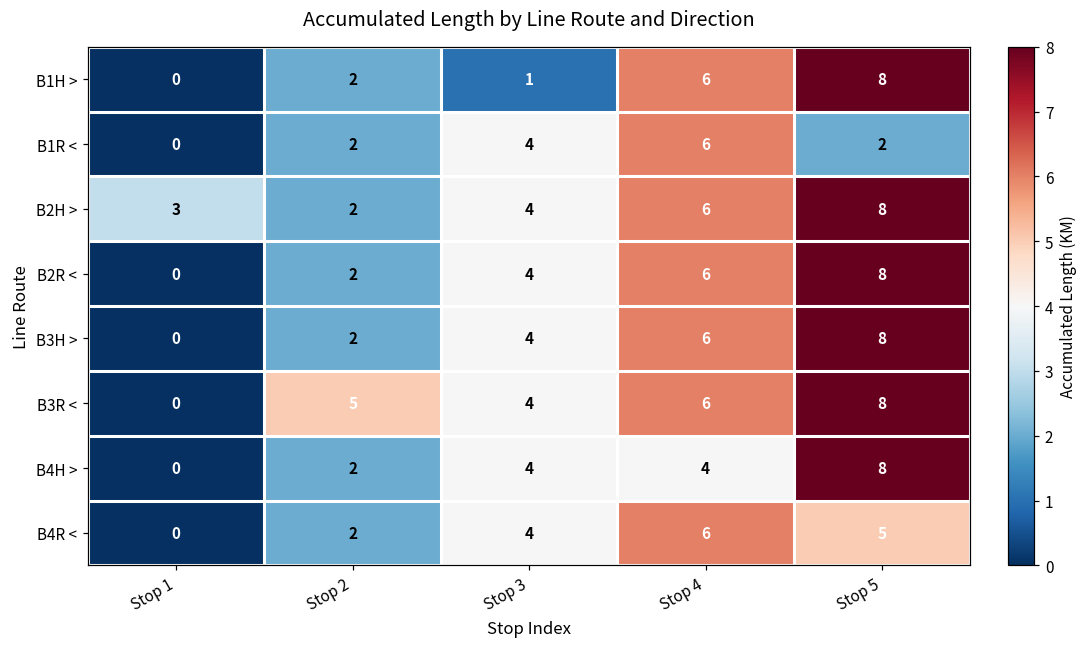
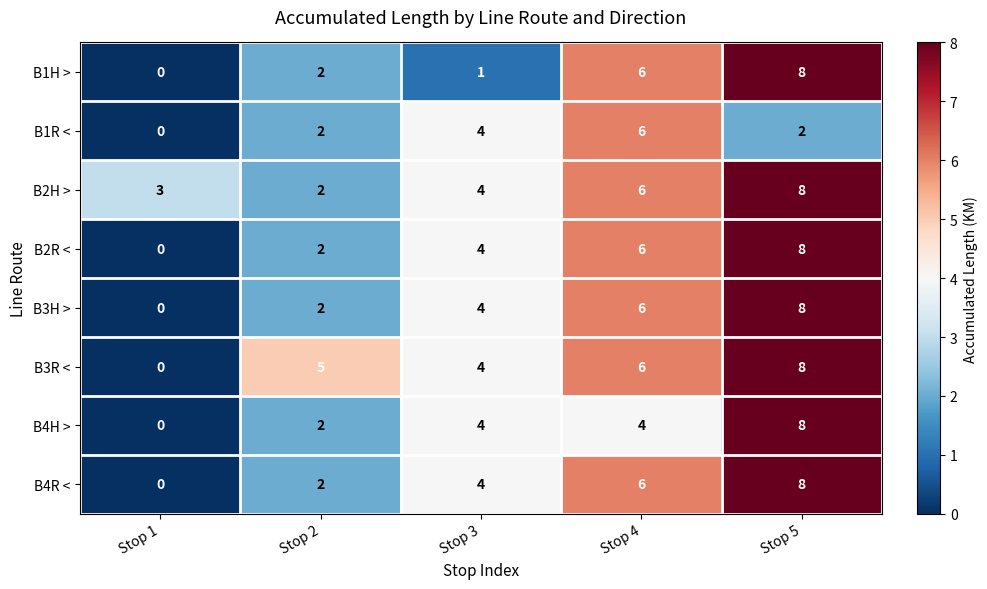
  {
    "B1H >": {
      "Stop 1": 0,
      "Stop 2": 2,
      "Stop 3": 1,
      "Stop 4": 6,
      "Stop 5": 8
    },
    "B1R <": {
      "Stop 1": 0,
      "Stop 2": 2,
      "Stop 3": 4,
      "Stop 4": 6,
      "Stop 5": 2
    },
    "B2H >": {
      "Stop 1": 3,
      "Stop 2": 2,
      "Stop 3": 4,
      "Stop 4": 6,
      "Stop 5": 8
    },
    "B2R <": {
      "Stop 1": 0,
      "Stop 2": 2,
      "Stop 3": 4,
      "Stop 4": 6,
      "Stop 5": 8
    },
    "B3H >": {
      "Stop 1": 0,
      "Stop 2": 2,
      "Stop 3": 4,
      "Stop 4": 6,
      "Stop 5": 8
    },
    "B3R <": {
      "Stop 1": 0,
      "Stop 2": 5,
      "Stop 3": 4,
      "Stop 4": 6,
      "Stop 5": 8
    },
    "B4H >": {
      "Stop 1": 0,
      "Stop 2": 2,
      "Stop 3": 4,
      "Stop 4": 4,
      "Stop 5": 8
    },
    "B4R <": {
      "Stop 1": 0,
      "Stop 2": 2,
      "Stop 3": 4,
      "Stop 4": 6,
-     "Stop 5": 5
+     "Stop 5": 8
    }
  }
